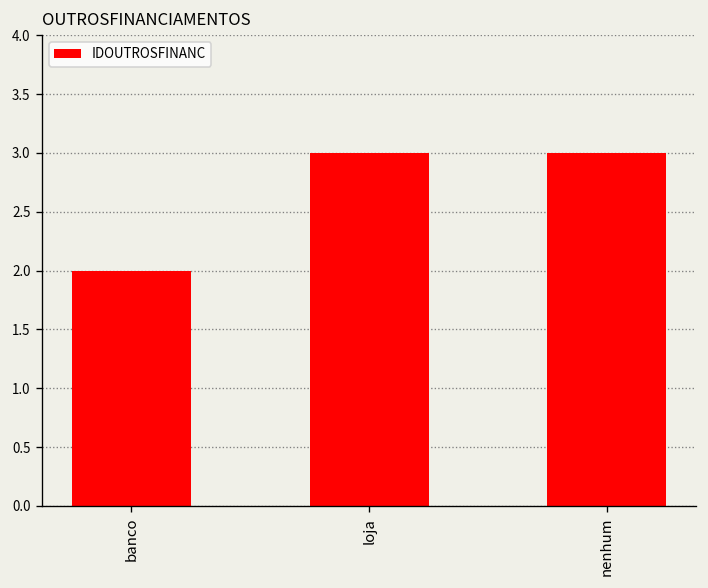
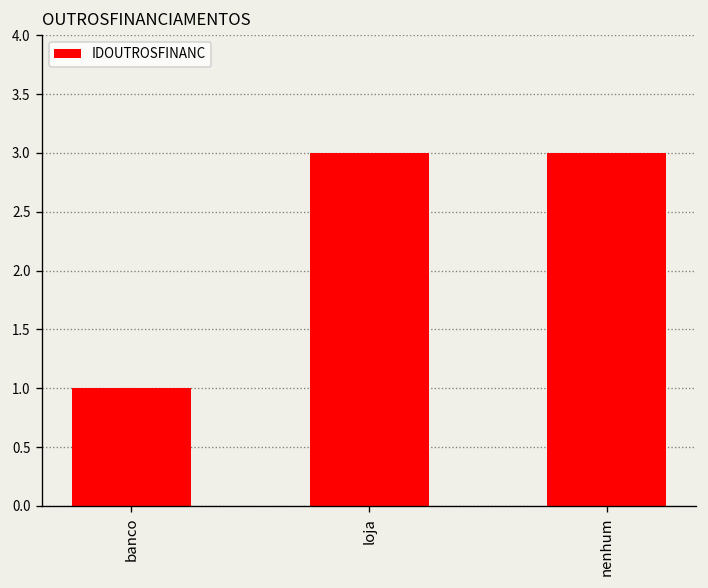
  {
-   "banco": 2,
+   "banco": 1,
    "loja": 3,
    "nenhum": 3
  }
